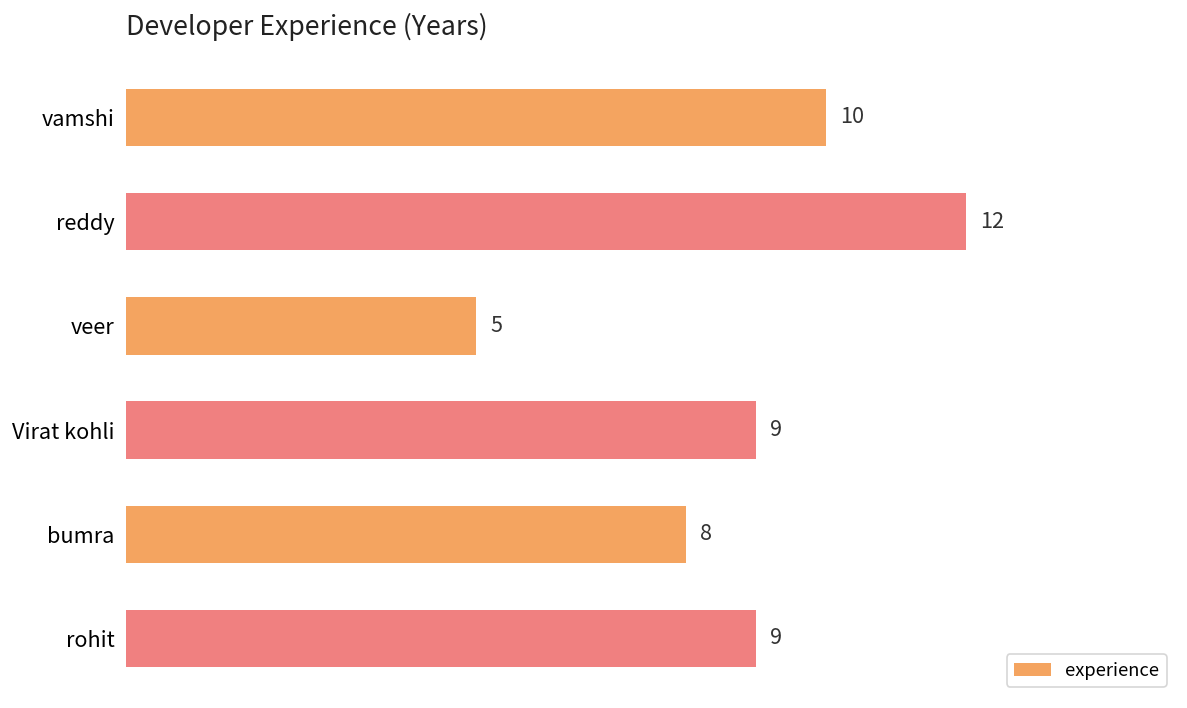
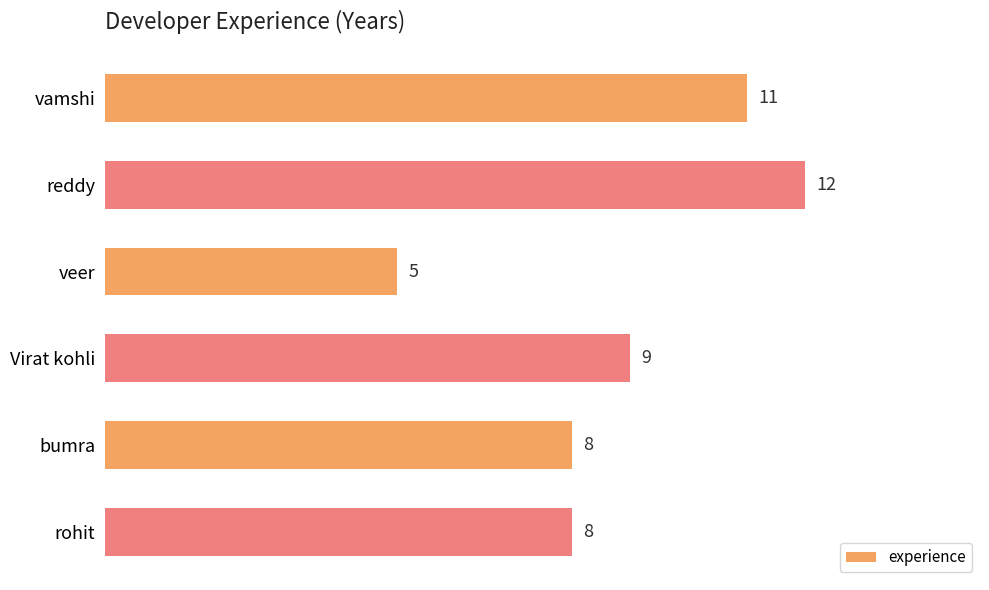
  {
-   "vamshi": 10,
+   "vamshi": 11,
    "reddy": 12,
    "veer": 5,
    "Virat kohli": 9,
    "bumra": 8,
-   "rohit": 9
+   "rohit": 8
  }
